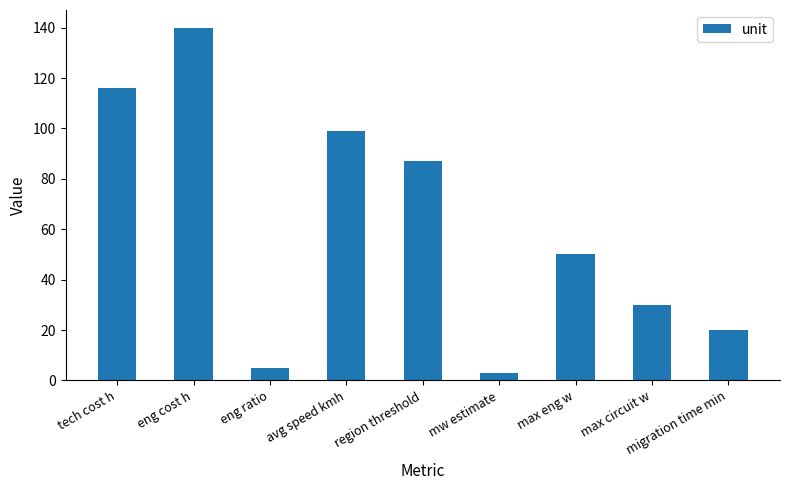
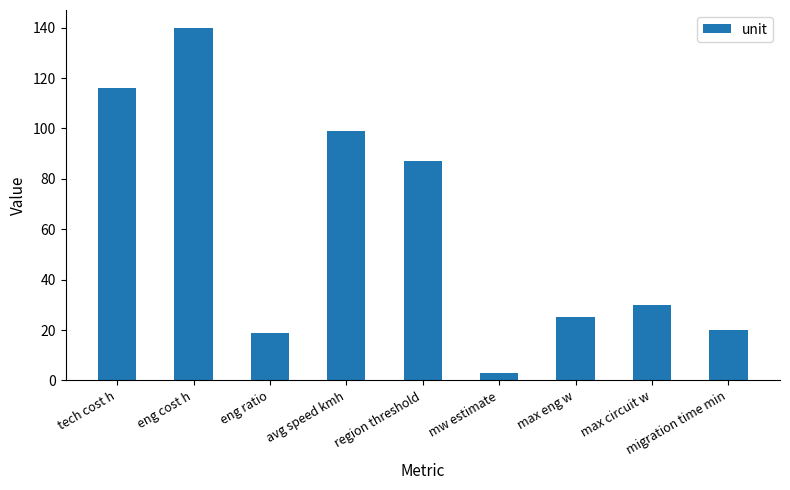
  {
    "tech cost h": 116,
    "eng cost h": 140,
-   "eng ratio": 5,
+   "eng ratio": 19,
    "avg speed kmh": 99,
    "region threshold": 87,
    "mw estimate": 3,
-   "max eng w": 50,
+   "max eng w": 25,
    "max circuit w": 30,
    "migration time min": 20
  }
